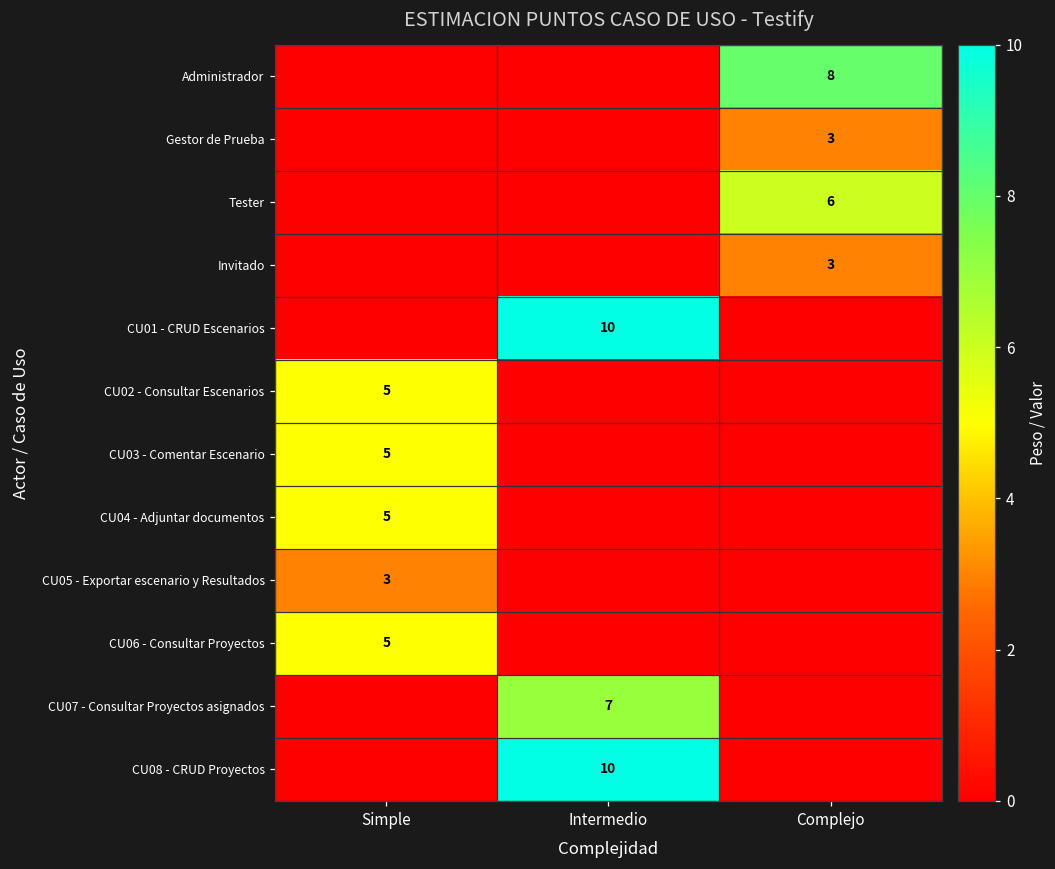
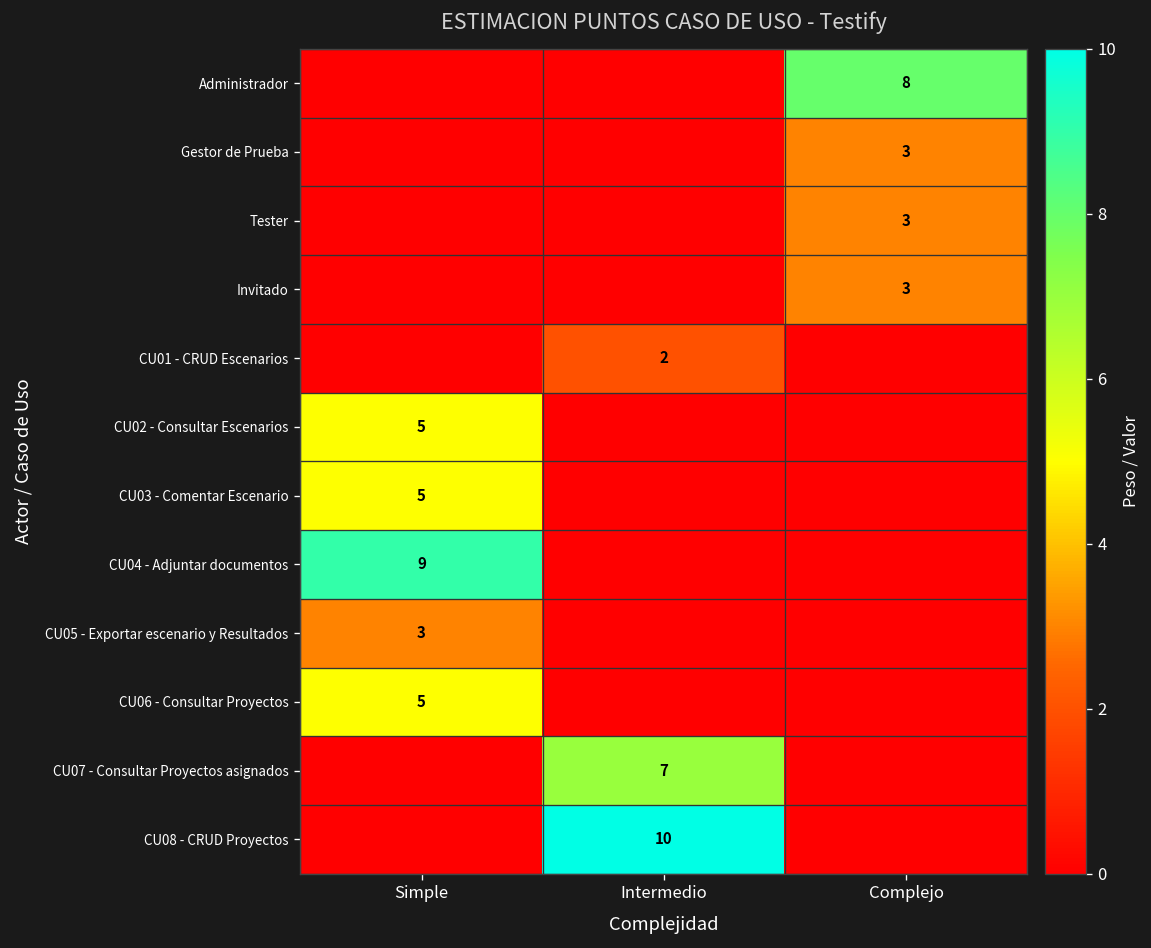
  {
    "Administrador": {
      "Complejo": 8
    },
    "Gestor de Prueba": {
      "Complejo": 3
    },
    "Tester": {
-     "Complejo": 6
+     "Complejo": 3
    },
    "Invitado": {
      "Complejo": 3
    },
    "CU01 - CRUD Escenarios": {
-     "Intermedio": 10
+     "Intermedio": 2
    },
    "CU02 - Consultar Escenarios": {
      "Simple": 5
    },
    "CU03 - Comentar Escenario": {
      "Simple": 5
    },
    "CU04 - Adjuntar documentos": {
-     "Simple": 5
+     "Simple": 9
    },
    "CU05 - Exportar escenario y Resultados": {
      "Simple": 3
    },
    "CU06 - Consultar Proyectos": {
      "Simple": 5
    },
    "CU07 - Consultar Proyectos asignados": {
      "Intermedio": 7
    },
    "CU08 - CRUD Proyectos": {
      "Intermedio": 10
    }
  }
